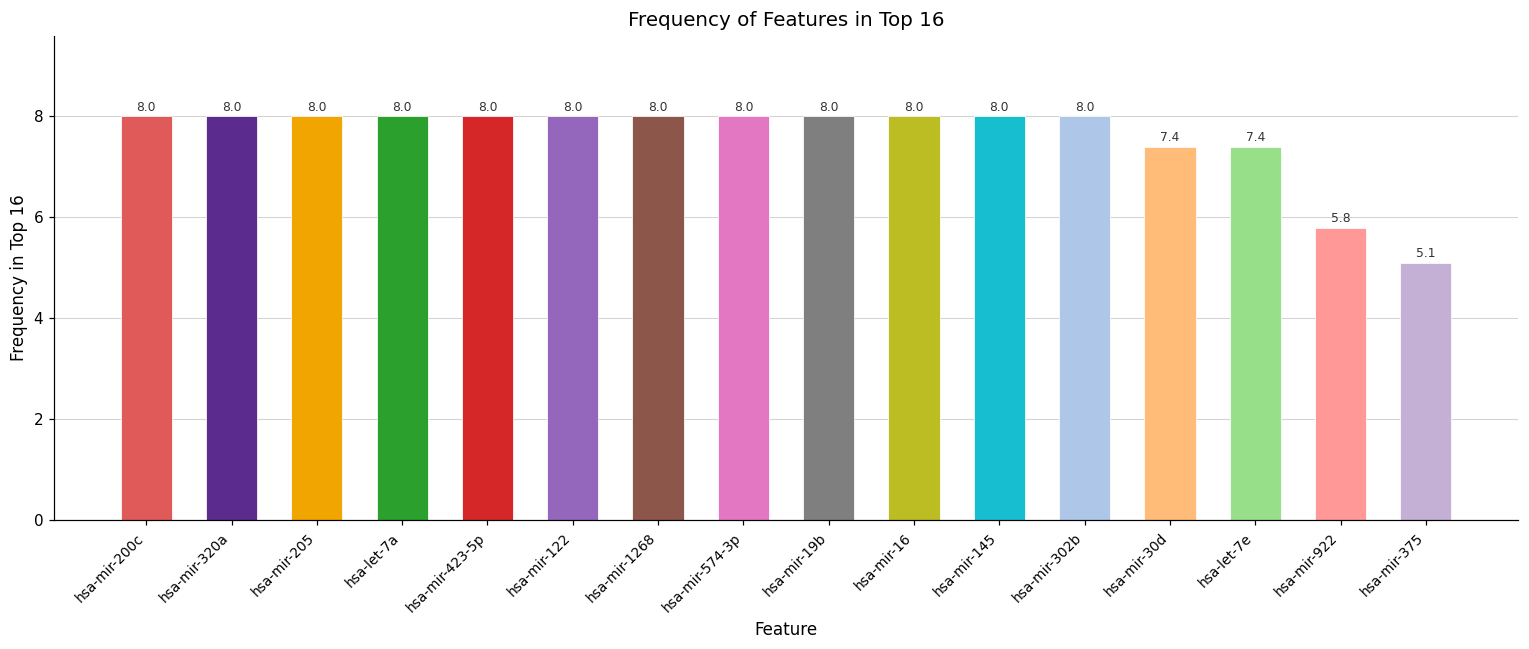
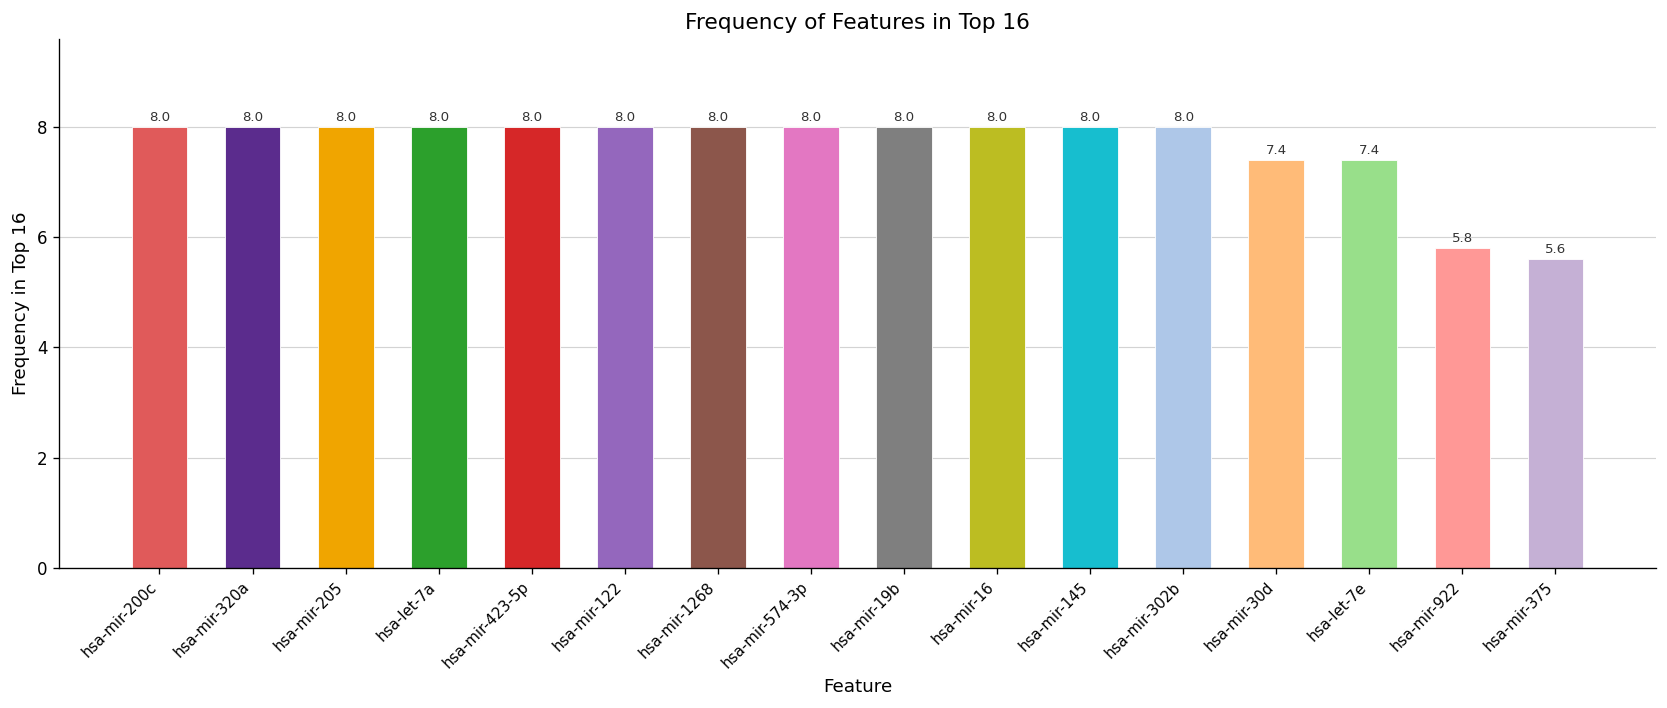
  {
    "hsa-mir-200c": 8.0,
    "hsa-mir-320a": 8.0,
    "hsa-mir-205": 8.0,
    "hsa-let-7a": 8.0,
    "hsa-mir-423-5p": 8.0,
    "hsa-mir-122": 8.0,
    "hsa-mir-1268": 8.0,
    "hsa-mir-574-3p": 8.0,
    "hsa-mir-19b": 8.0,
    "hsa-mir-16": 8.0,
    "hsa-mir-145": 8.0,
    "hsa-mir-302b": 8.0,
    "hsa-mir-30d": 7.4,
    "hsa-let-7e": 7.4,
    "hsa-mir-922": 5.8,
-   "hsa-mir-375": 5.1
+   "hsa-mir-375": 5.6
  }
